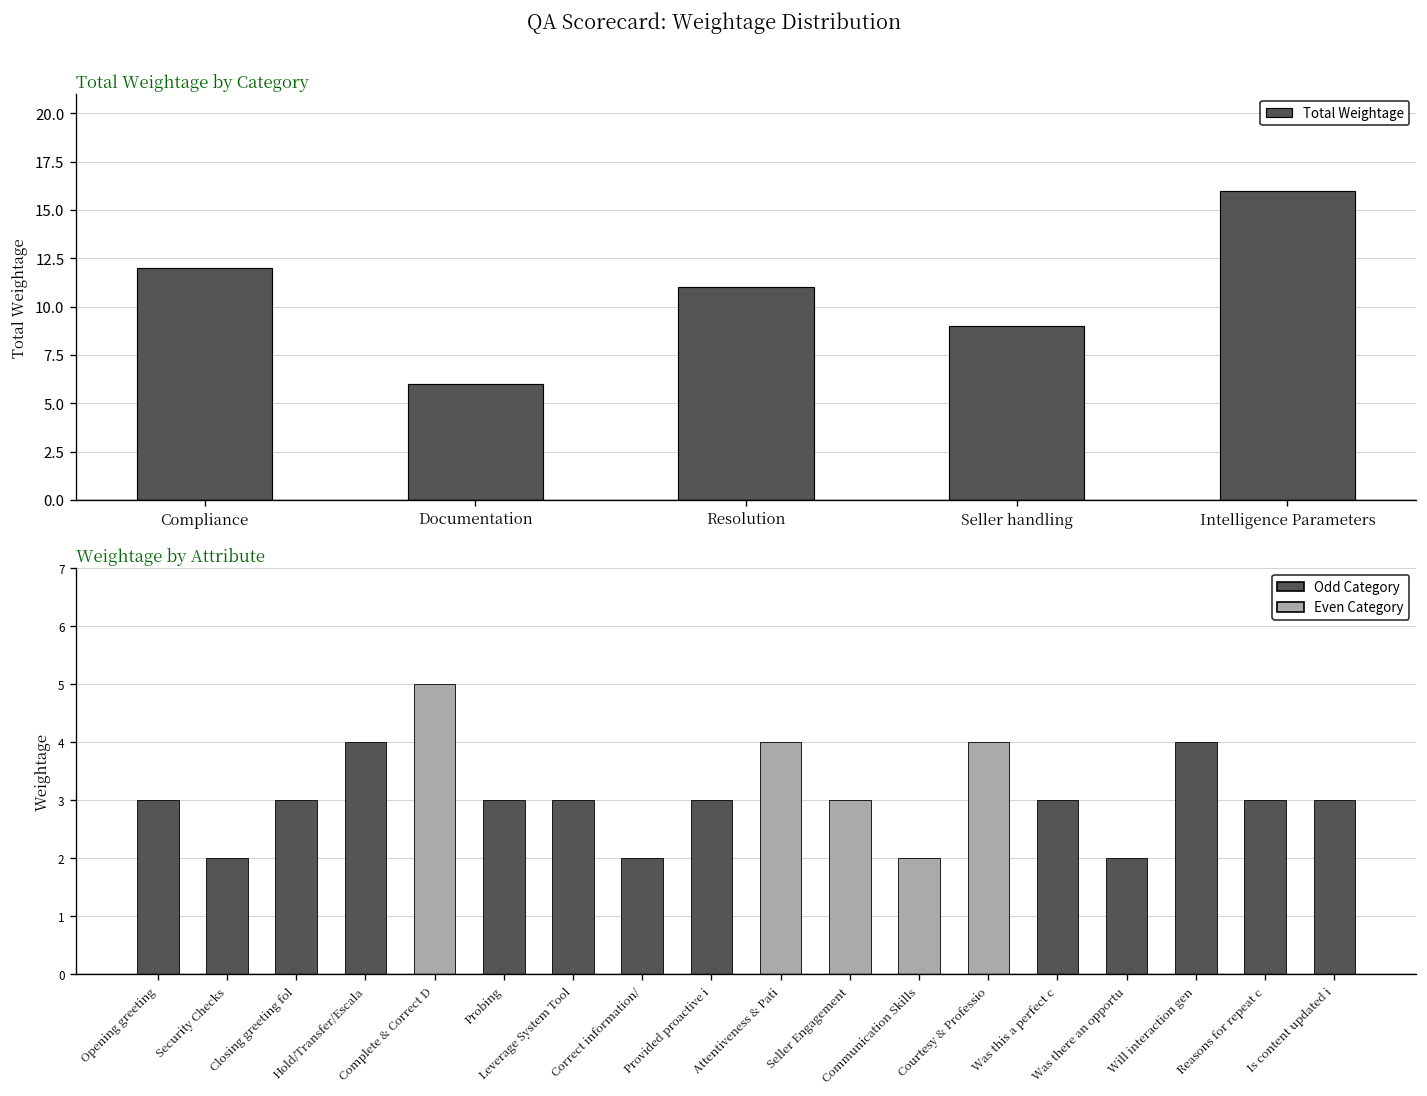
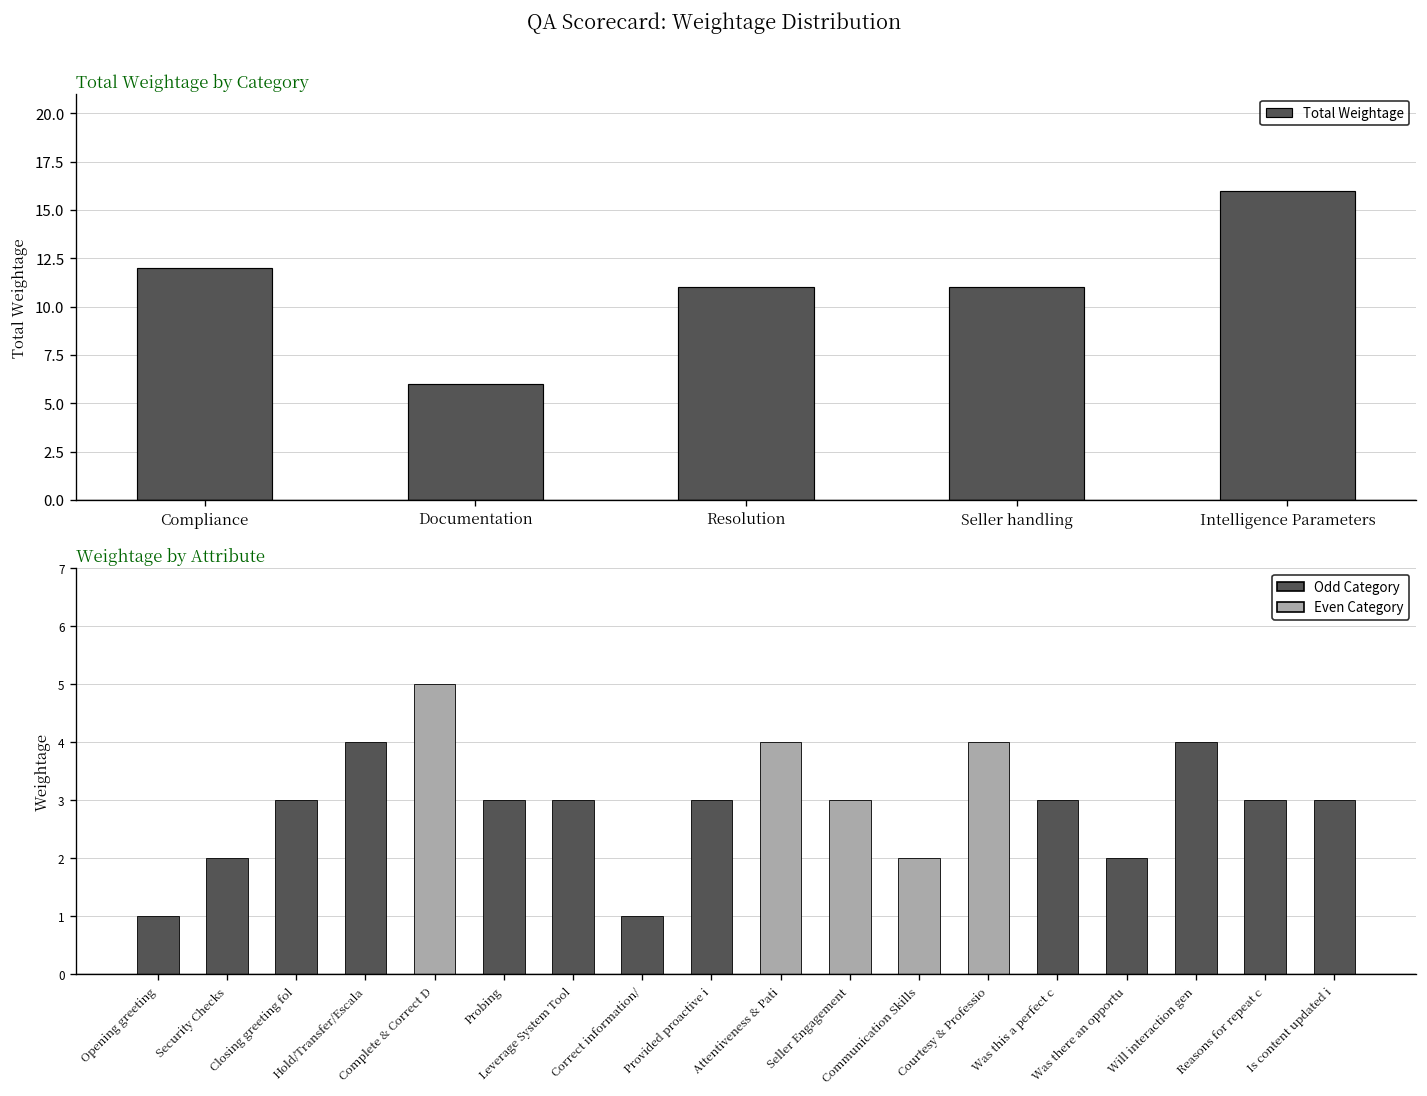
  {
    "Total Weightage by Category": {
      "Compliance": 12,
      "Documentation": 6,
      "Resolution": 11,
-     "Seller handling": 9,
+     "Seller handling": 11,
      "Intelligence Parameters": 16
    },
    "Weightage by Attribute": {
-     "Opening greeting": 3,
+     "Opening greeting": 1,
      "Security Checks": 2,
      "Closing greeting fol": 3,
      "Hold/Transfer/Escala": 4,
      "Complete & Correct D": 5,
      "Probing": 3,
      "Leverage System Tool": 3,
-     "Correct information/": 2,
+     "Correct information/": 1,
      "Provided proactive i": 3,
      "Attentiveness & Pati": 4,
      "Seller Engagement": 3,
      "Communication Skills": 2,
      "Courtesy & Professio": 4,
      "Was this a perfect c": 3,
      "Was there an opportu": 2,
      "Will interaction gen": 4,
      "Reasons for repeat c": 3,
      "Is content updated i": 3
    }
  }
